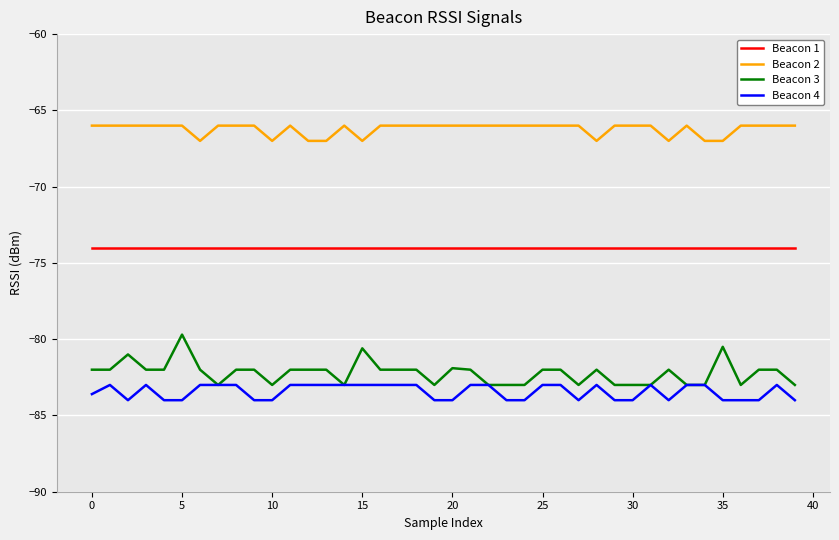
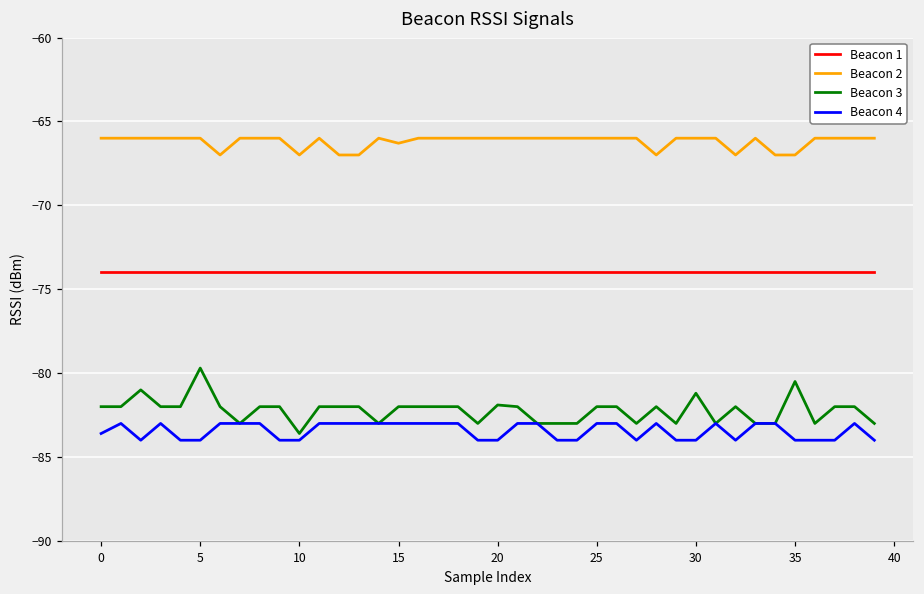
  {
    "Beacon 1": {
      "0": -74.0,
      "5": -74.0,
      "10": -74.0,
      "15": -74.0,
      "20": -74.0,
      "25": -74.0,
      "30": -74.0,
      "35": -74.0
    },
    "Beacon 2": {
      "0": -66.0,
      "5": -66.0,
      "10": -67.0,
-     "15": -67.0,
+     "15": -66.3,
      "20": -66.0,
      "25": -66.0,
      "30": -66.0,
      "35": -67.0
    },
    "Beacon 3": {
      "0": -82.0,
      "5": -79.7,
-     "10": -83.0,
-     "15": -80.6,
+     "10": -83.6,
+     "15": -82.0,
      "20": -81.9,
      "25": -82.0,
-     "30": -83.0,
+     "30": -81.2,
      "35": -80.5
    },
    "Beacon 4": {
      "0": -83.6,
      "5": -84.0,
      "10": -84.0,
      "15": -83.0,
      "20": -84.0,
      "25": -83.0,
      "30": -84.0,
      "35": -84.0
    }
  }
